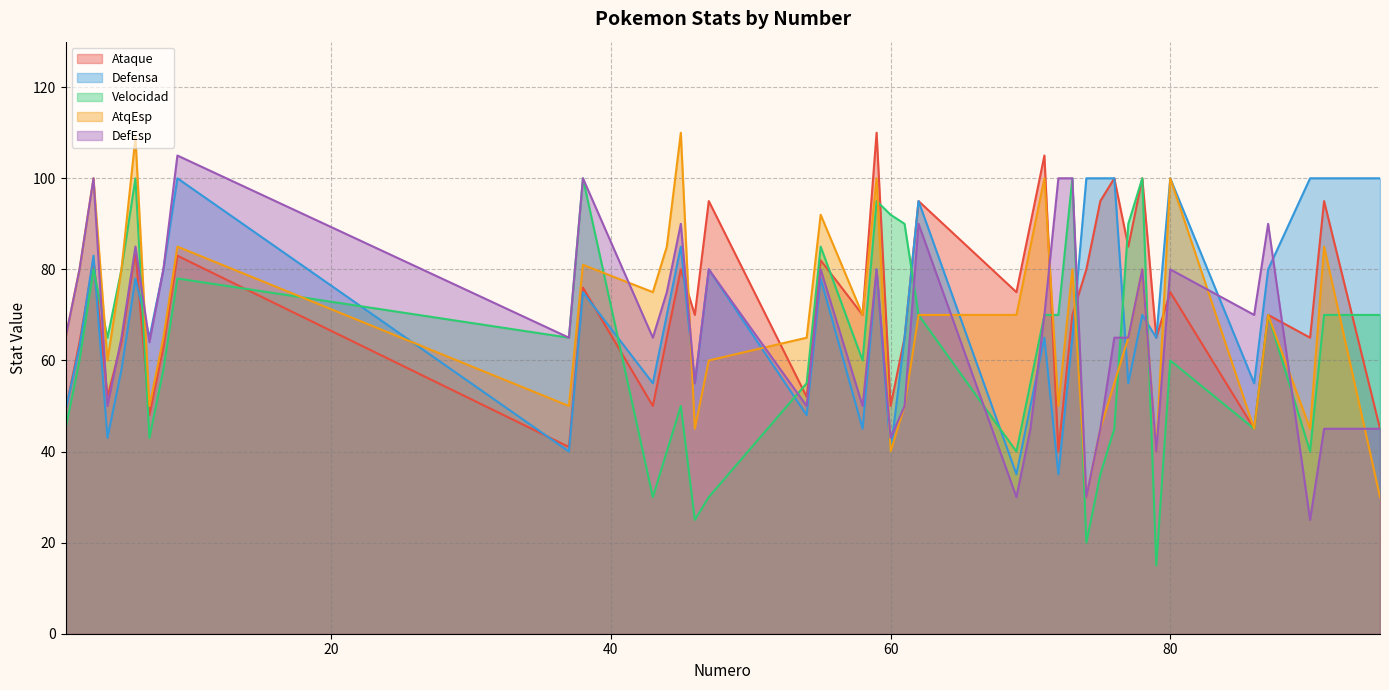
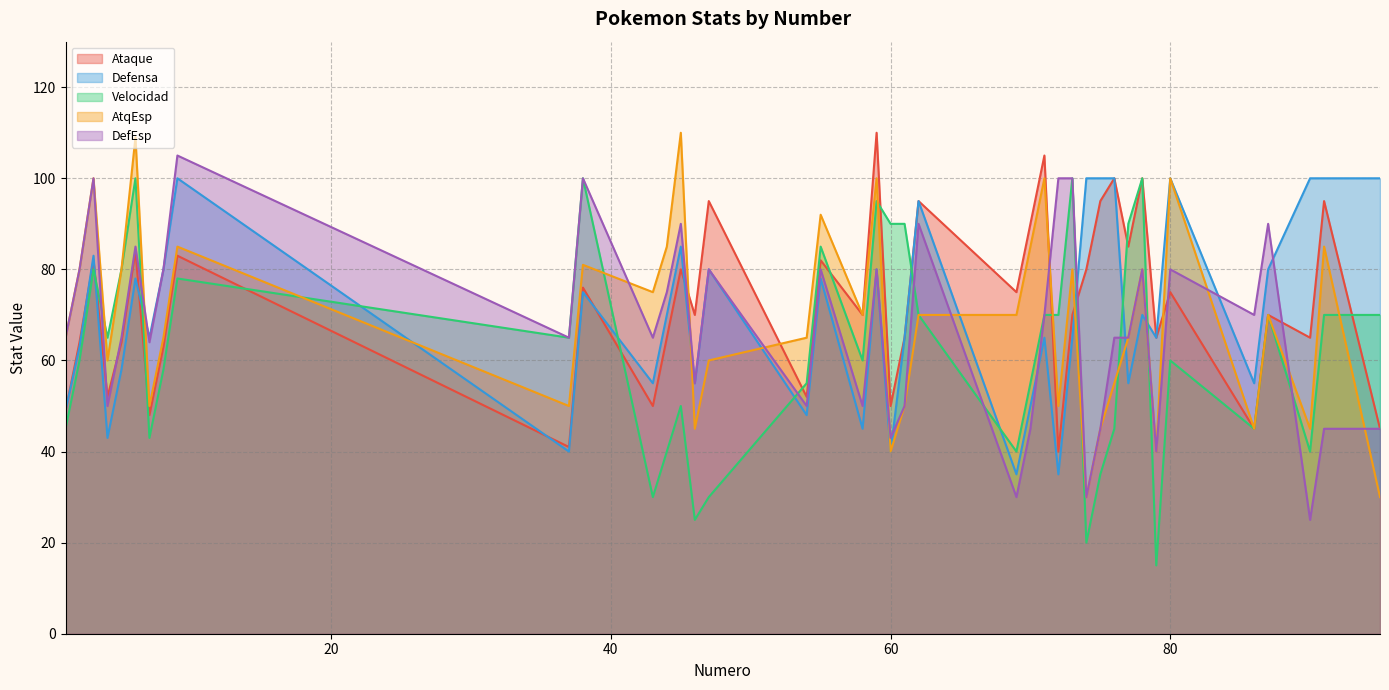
  {
    "Velocidad": {
-     "60": 92,
+     "60": 90,
      "80": 60
    },
    "DefEsp": {
      "60": 43,
      "80": 80
    }
  }
